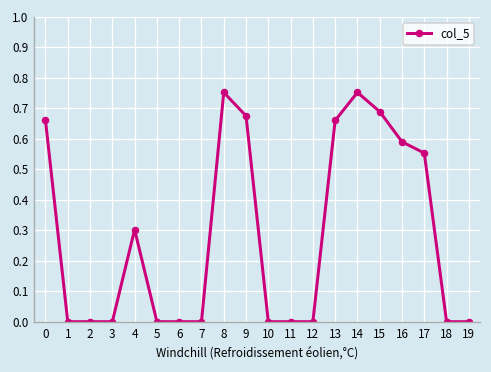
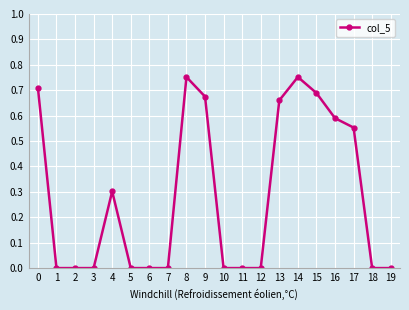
  {
-   "0": 0.66,
+   "0": 0.71,
    "1": 0.00,
    "2": 0.00,
    "3": 0.00,
    "4": 0.30,
    "5": 0.00,
    "6": 0.00,
    "7": 0.00,
    "8": 0.75,
    "9": 0.68,
    "10": 0.00,
    "11": 0.00,
    "12": 0.00,
    "13": 0.66,
    "14": 0.75,
    "15": 0.69,
    "16": 0.59,
    "17": 0.55,
    "18": 0.00,
    "19": 0.00
  }
